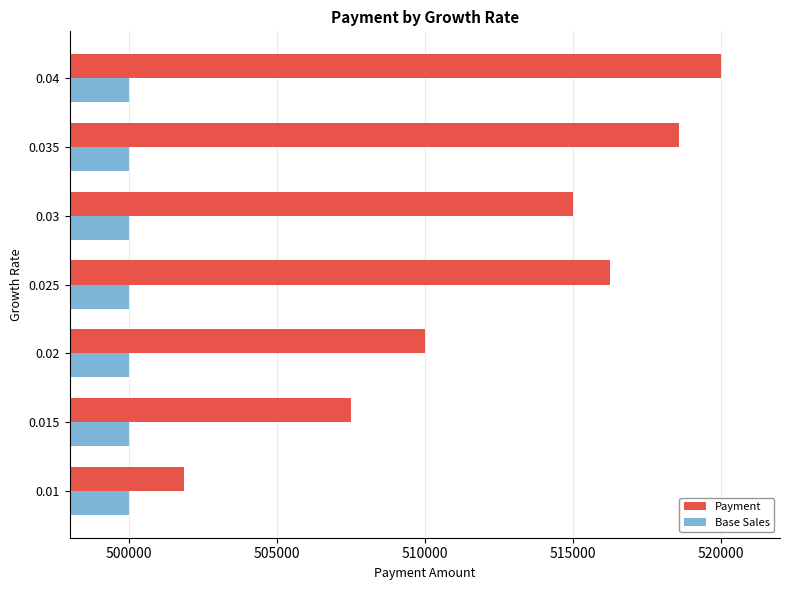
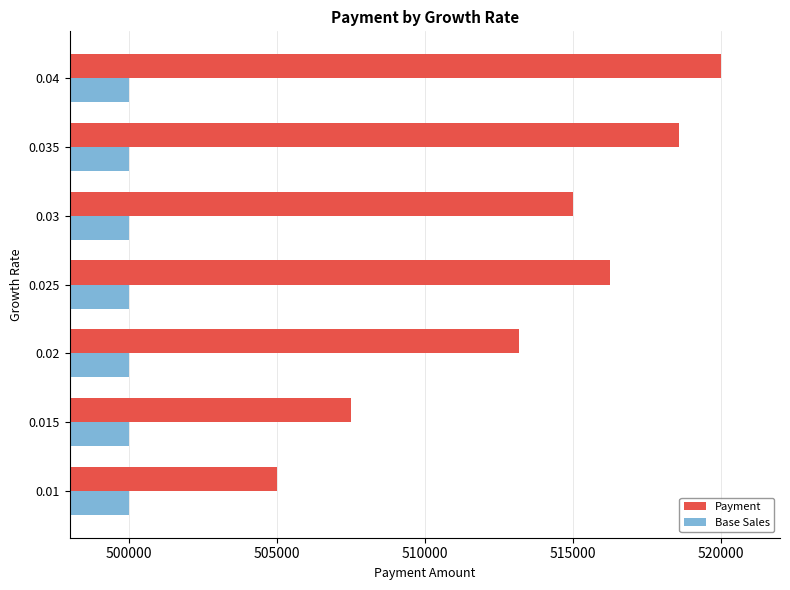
  {
    "Payment": {
      "0.04": 520000,
      "0.035": 518600,
      "0.03": 515000,
      "0.025": 516300,
-     "0.02": 510000,
+     "0.02": 513200,
      "0.015": 507500,
-     "0.01": 501900
+     "0.01": 505000
    },
    "Base Sales": {
      "0.04": 500000,
      "0.035": 500000,
      "0.03": 500000,
      "0.025": 500000,
      "0.02": 500000,
      "0.015": 500000,
      "0.01": 500000
    }
  }
